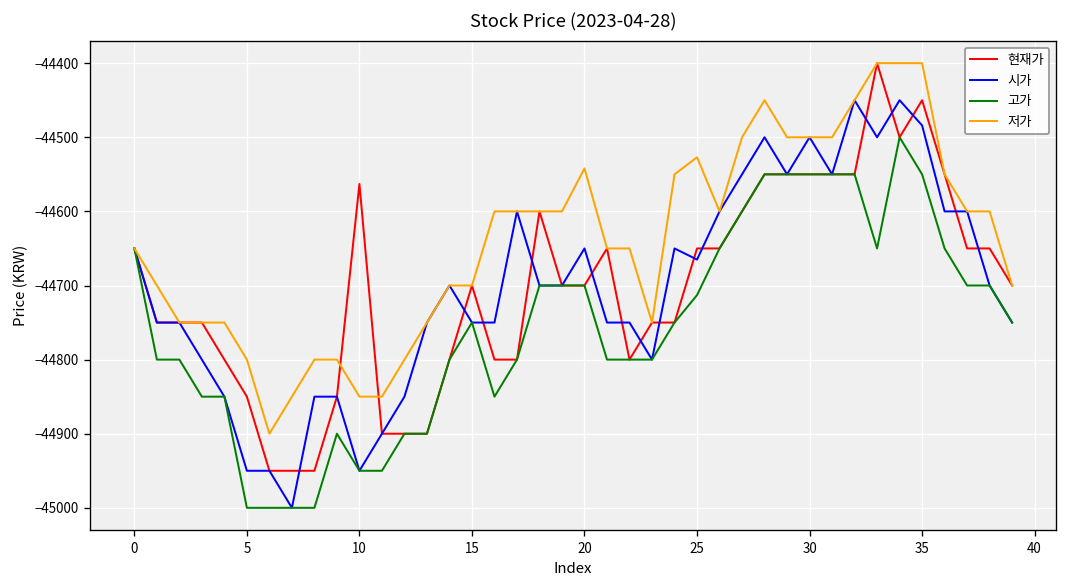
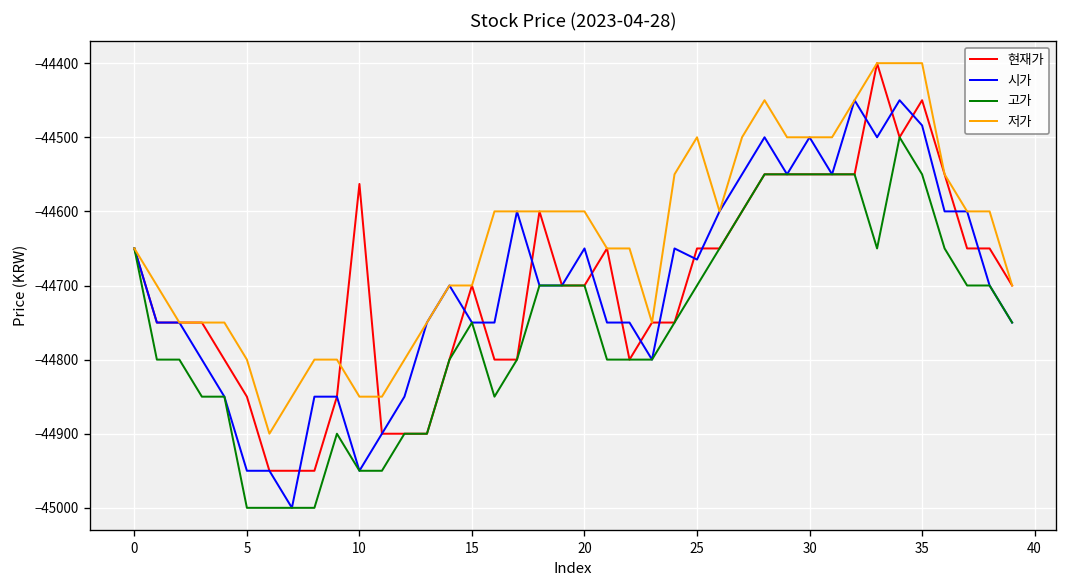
  {
    "현재가": {
      "5": -44850,
      "10": -44560,
      "25": -44650,
      "35": -44450
    },
    "시가": {
      "5": -44950,
      "20": -44650,
      "25": -44670,
      "35": -44480
    },
    "고가": {
      "5": -45000,
-     "25": -44710,
+     "25": -44700,
      "35": -44550
    },
    "저가": {
      "5": -44800,
      "10": -44850,
-     "20": -44540,
-     "25": -44530,
+     "20": -44600,
+     "25": -44500,
      "35": -44400
    }
  }
